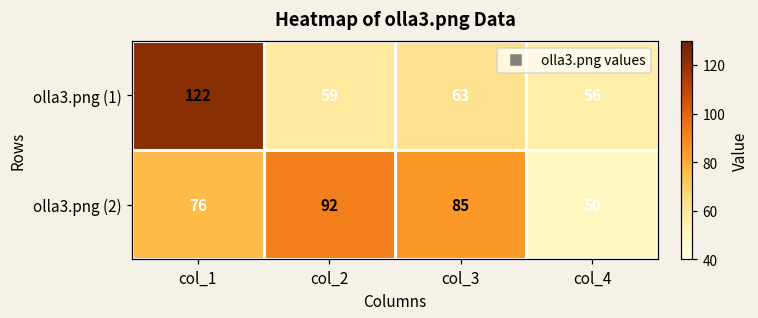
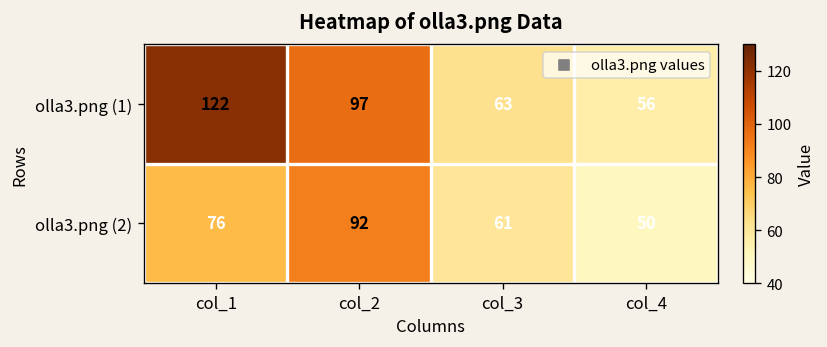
  {
    "olla3.png (1)": {
      "col_1": 122,
-     "col_2": 59,
+     "col_2": 97,
      "col_3": 63,
      "col_4": 56
    },
    "olla3.png (2)": {
      "col_1": 76,
      "col_2": 92,
-     "col_3": 85,
+     "col_3": 61,
      "col_4": 50
    }
  }
